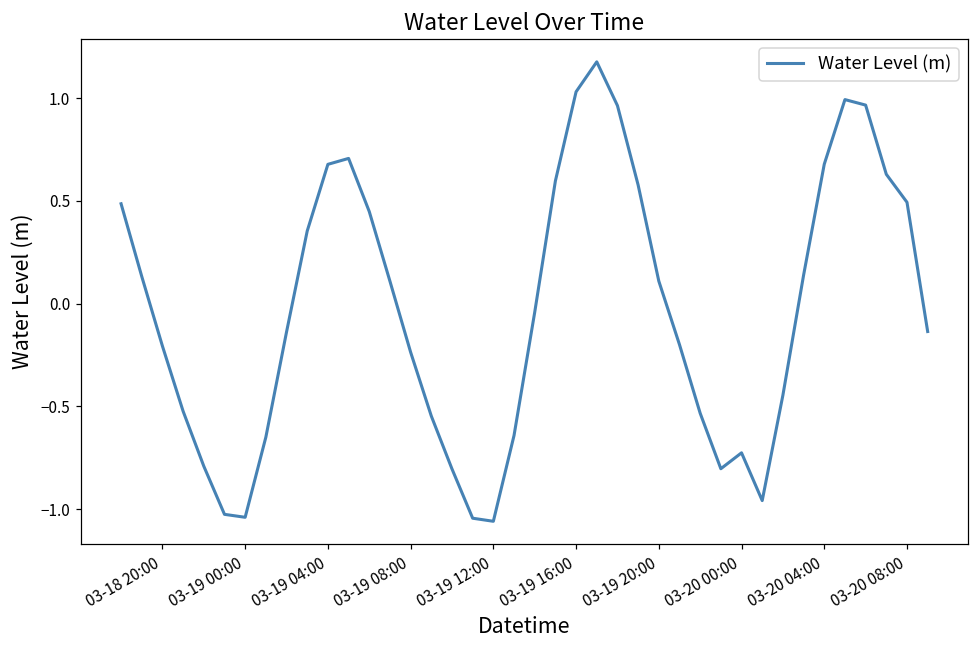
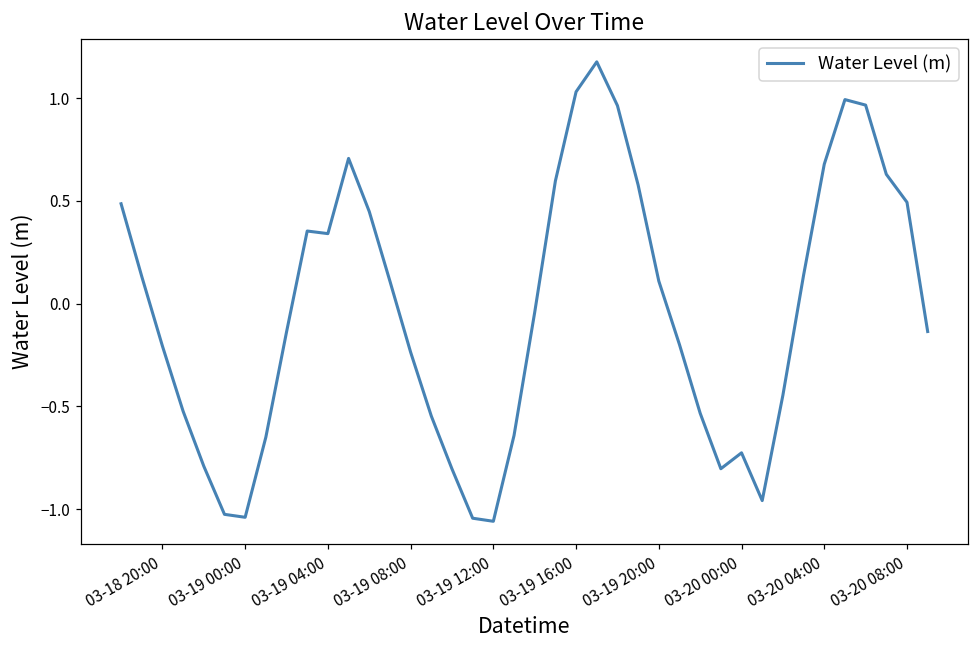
  {
    "03-18 20:00": -0.21,
    "03-19 00:00": -1.04,
-   "03-19 04:00": 0.68,
+   "03-19 04:00": 0.34,
    "03-19 08:00": -0.24,
    "03-19 12:00": -1.06,
    "03-19 16:00": 1.03,
    "03-19 20:00": 0.11,
    "03-20 00:00": -0.73,
    "03-20 04:00": 0.68,
    "03-20 08:00": 0.49
  }
